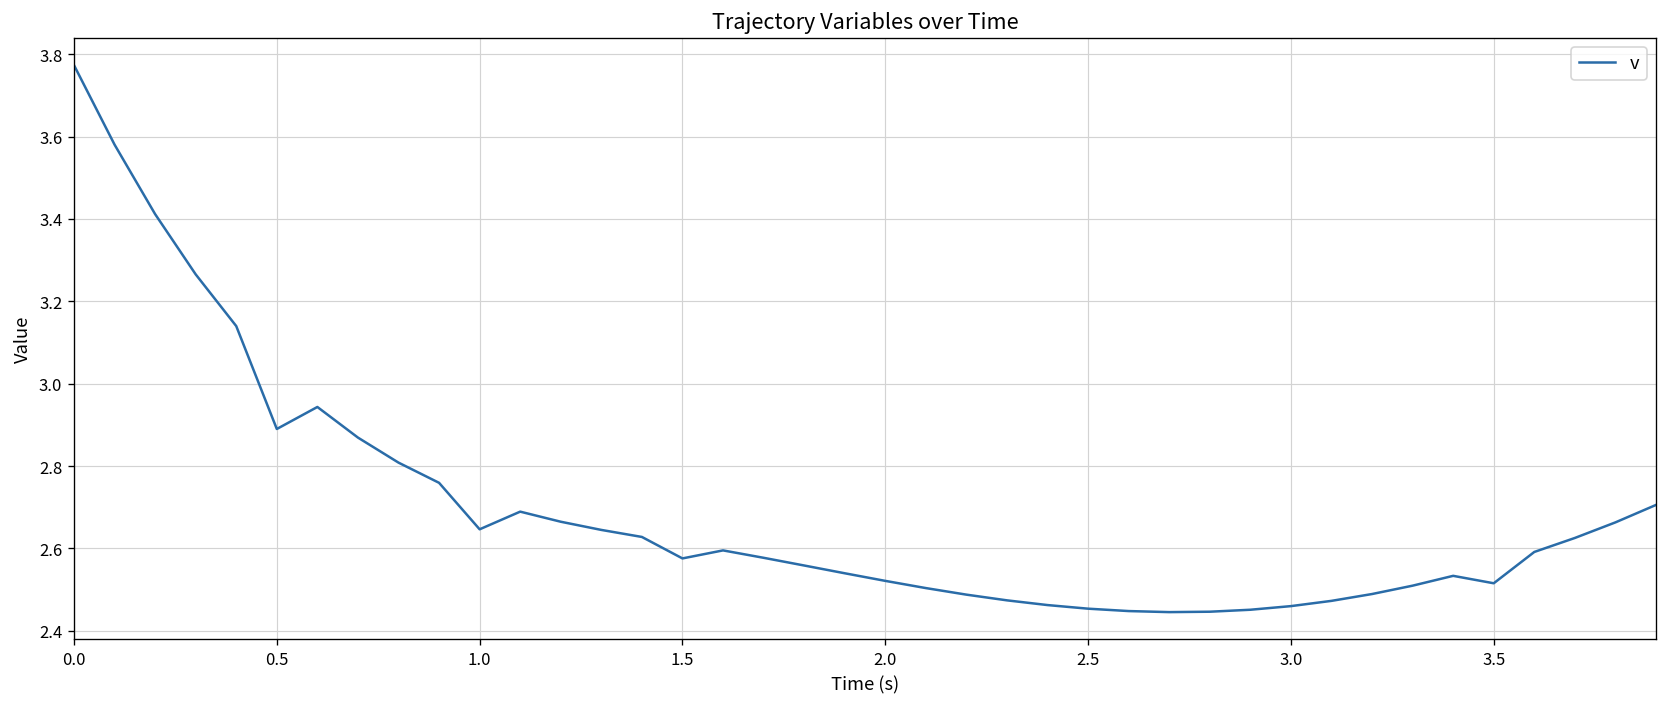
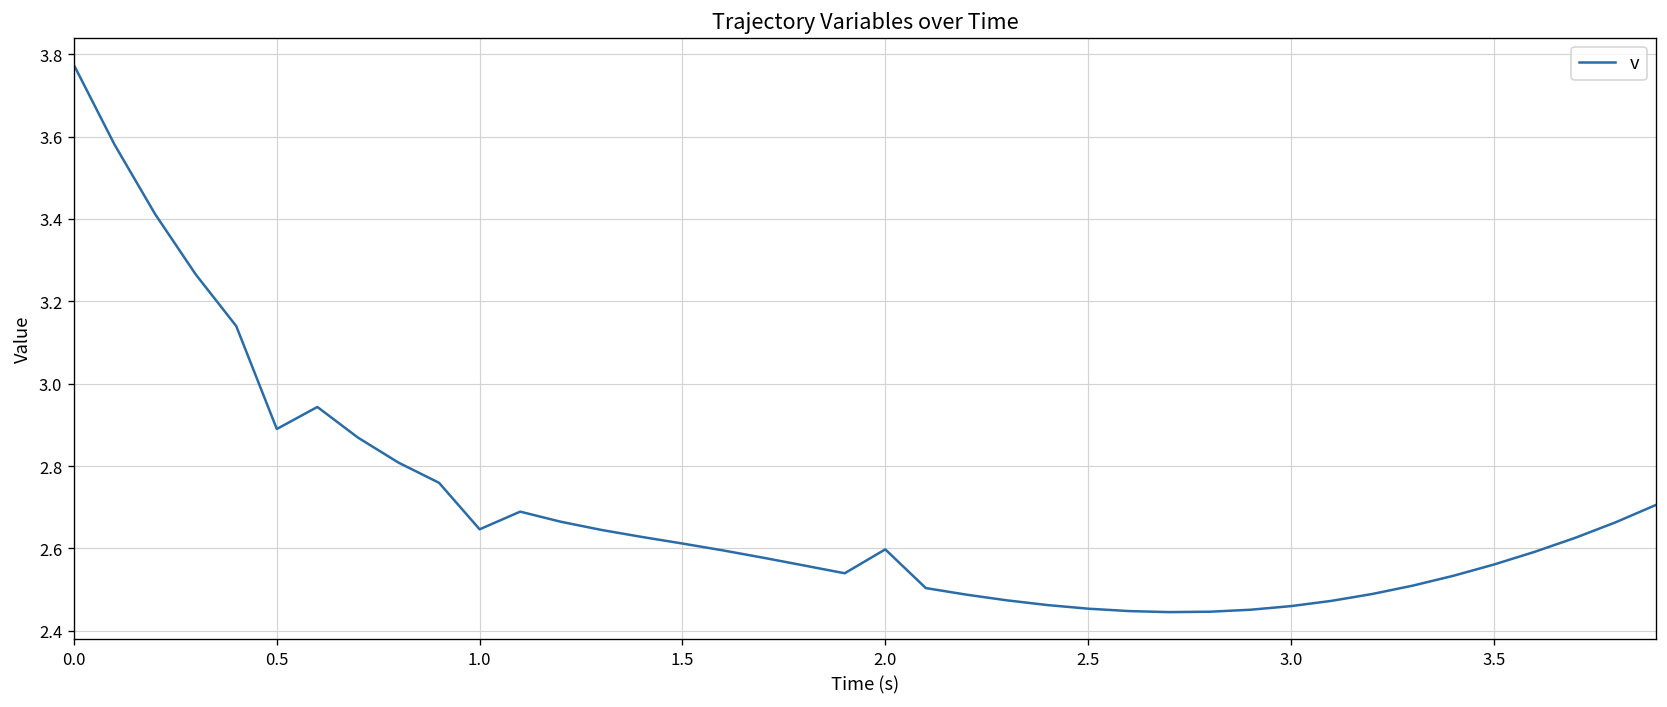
  {
    "0.0": 3.77,
    "0.5": 2.89,
    "1.0": 2.65,
-   "1.5": 2.58,
-   "2.0": 2.52,
+   "1.5": 2.61,
+   "2.0": 2.60,
    "2.5": 2.45,
    "3.0": 2.46,
-   "3.5": 2.52
+   "3.5": 2.56
  }
